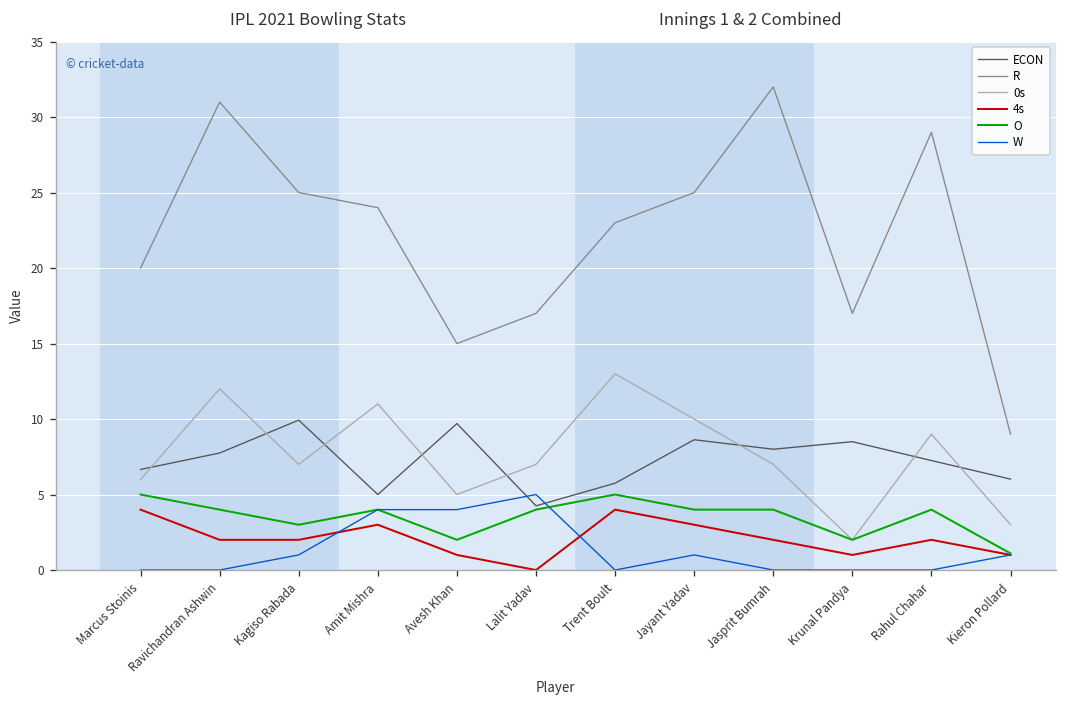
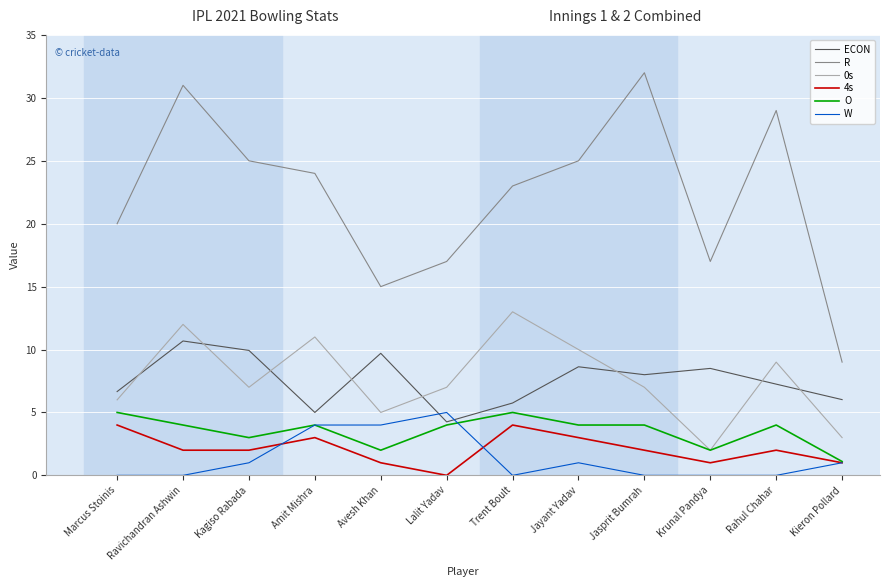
  {
    "ECON": {
      "Marcus Stoinis": 6.7,
-     "Ravichandran Ashwin": 7.8,
+     "Ravichandran Ashwin": 10.7,
      "Kagiso Rabada": 9.9,
      "Amit Mishra": 5.0,
      "Avesh Khan": 9.7,
      "Lalit Yadav": 4.3,
      "Trent Boult": 5.8,
      "Jayant Yadav": 8.6,
      "Jasprit Bumrah": 8.0,
      "Krunal Pandya": 8.5,
      "Rahul Chahar": 7.3,
      "Kieron Pollard": 6.0
    },
    "4s": {
      "Marcus Stoinis": 4.0,
      "Ravichandran Ashwin": 2.0,
      "Kagiso Rabada": 2.0,
      "Amit Mishra": 3.0,
      "Avesh Khan": 1.0,
      "Lalit Yadav": 0.0,
      "Trent Boult": 4.0,
      "Jayant Yadav": 3.0,
      "Jasprit Bumrah": 2.0,
      "Krunal Pandya": 1.0,
      "Rahul Chahar": 2.0
    },
    "O": {
      "Marcus Stoinis": 5.0,
      "Ravichandran Ashwin": 4.0,
      "Kagiso Rabada": 3.0,
      "Avesh Khan": 2.0,
      "Lalit Yadav": 4.0,
      "Trent Boult": 5.0,
      "Jayant Yadav": 4.0,
      "Jasprit Bumrah": 4.0,
      "Rahul Chahar": 4.0
    },
    "W": {
      "Marcus Stoinis": 0.0,
      "Ravichandran Ashwin": 0.0,
      "Kagiso Rabada": 1.0,
      "Avesh Khan": 4.0,
      "Lalit Yadav": 5.0,
      "Trent Boult": 0.0,
      "Jayant Yadav": 1.0,
      "Jasprit Bumrah": 0.0,
      "Krunal Pandya": 0.0,
      "Rahul Chahar": 0.0
    }
  }
